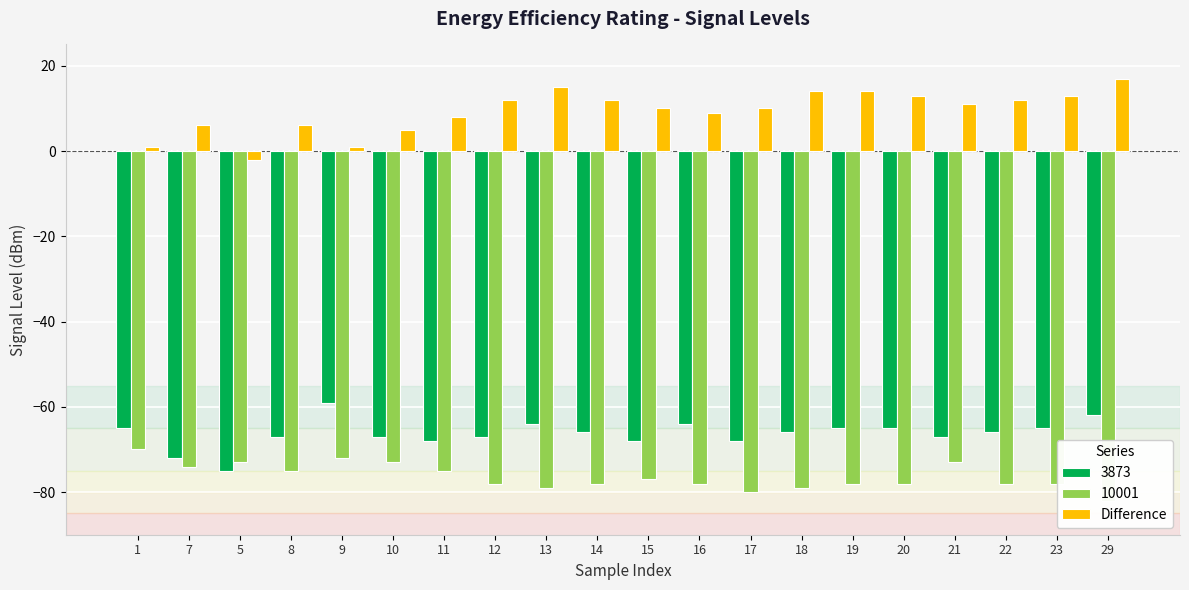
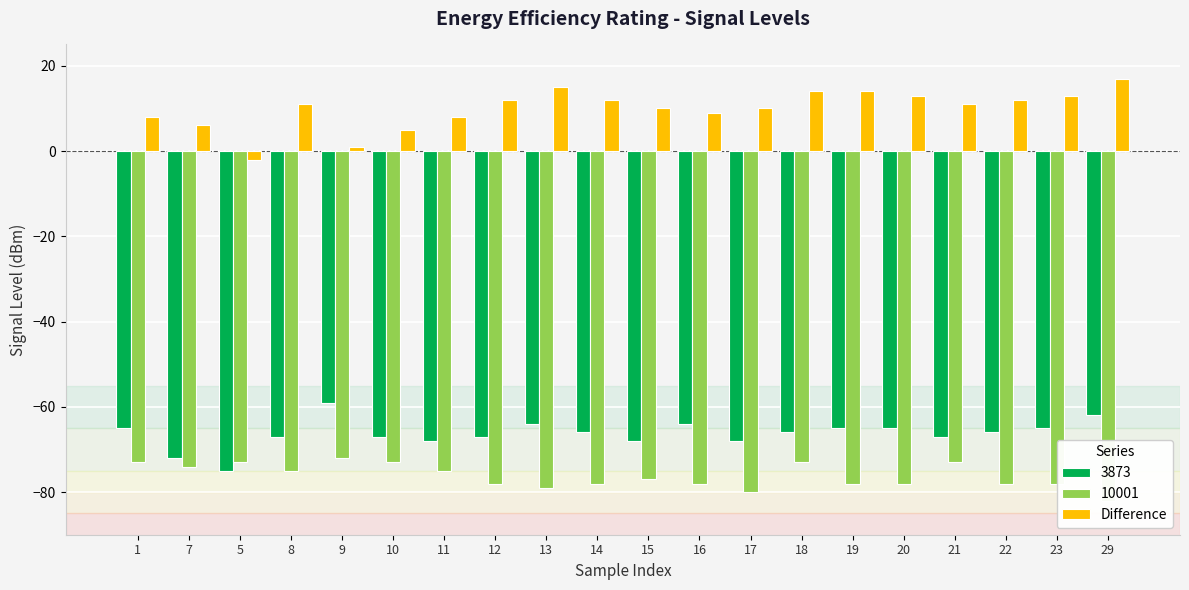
  {
    "3873": {
      "1": -65,
      "7": -72,
      "5": -75,
      "8": -67,
      "9": -59,
      "10": -67,
      "11": -68,
      "12": -67,
      "13": -64,
      "14": -66,
      "15": -68,
      "16": -64,
      "17": -68,
      "18": -66,
      "19": -65,
      "20": -65,
      "21": -67,
      "22": -66,
      "23": -65,
      "29": -62
    },
    "10001": {
-     "1": -70,
+     "1": -73,
      "7": -74,
      "5": -73,
      "8": -75,
      "9": -72,
      "10": -73,
      "11": -75,
      "12": -78,
      "13": -79,
      "14": -78,
      "15": -77,
      "16": -78,
      "17": -80,
-     "18": -79,
+     "18": -73,
      "19": -78,
      "20": -78,
      "21": -73,
      "22": -78
    },
    "Difference": {
-     "1": 1,
+     "1": 8,
      "7": 6,
      "5": -2,
-     "8": 6,
+     "8": 11,
      "9": 1,
      "10": 5,
      "11": 8,
      "12": 12,
      "13": 15,
      "14": 12,
      "15": 10,
      "16": 9,
      "17": 10,
      "18": 14,
      "19": 14,
      "20": 13,
      "21": 11,
      "22": 12,
      "23": 13,
      "29": 17
    }
  }
